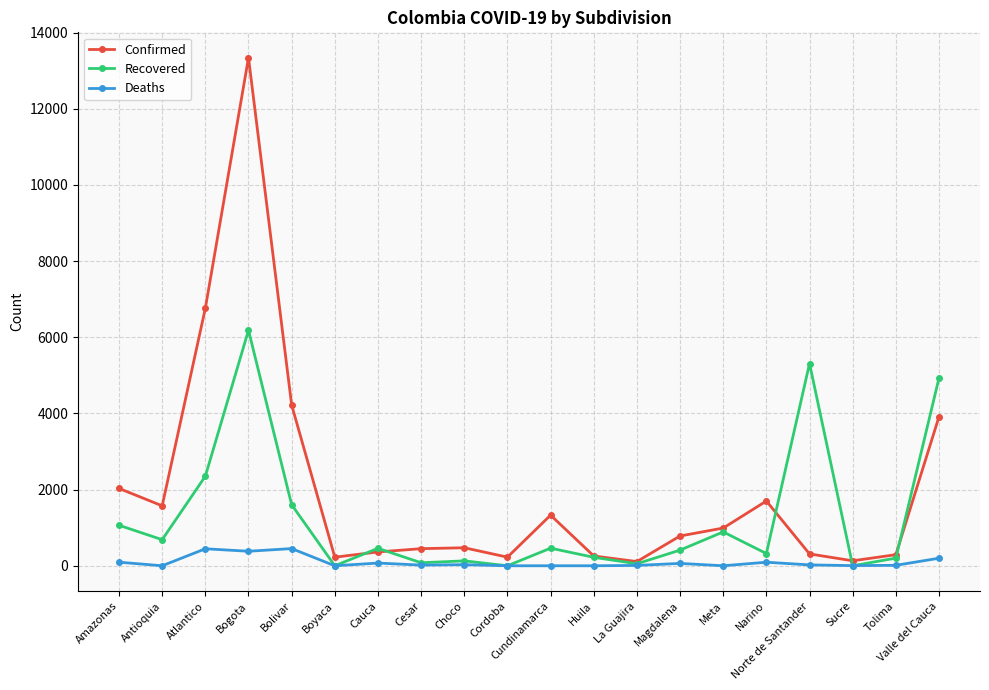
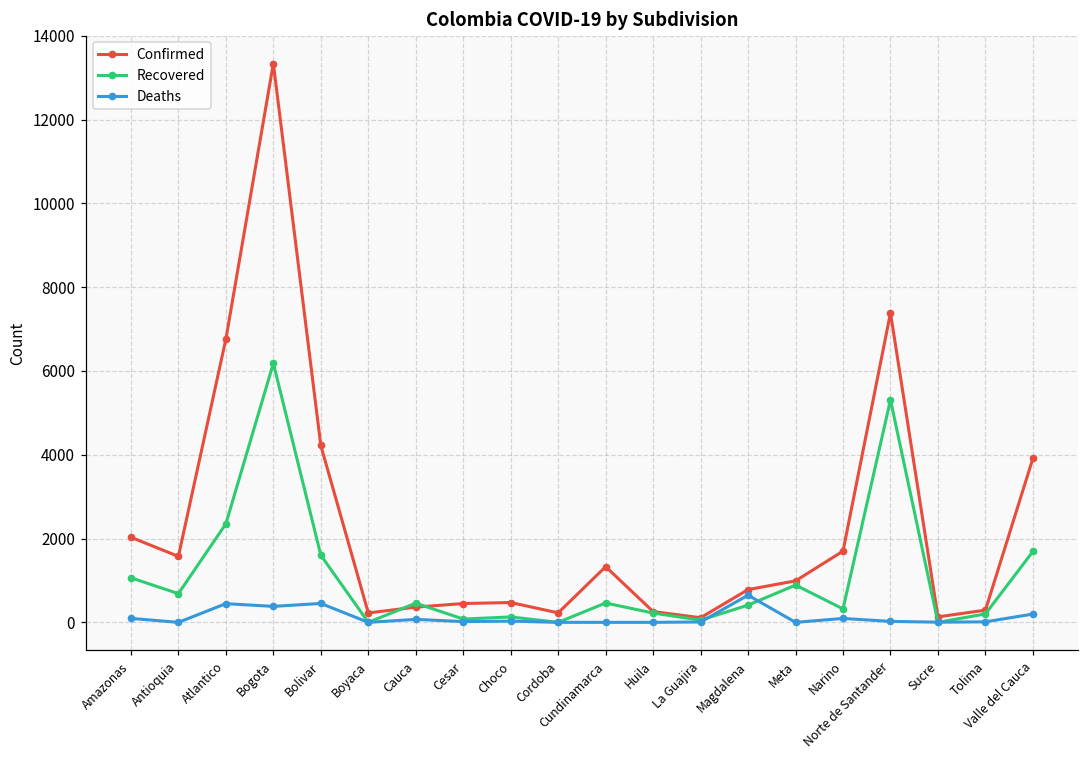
  {
    "Confirmed": {
      "Amazonas": 2000,
      "Antioquia": 1600,
      "Atlantico": 6800,
      "Bogota": 13300,
      "Bolivar": 4200,
      "Boyaca": 200,
      "Cauca": 400,
      "Cesar": 400,
      "Choco": 500,
      "Cordoba": 200,
      "Cundinamarca": 1300,
      "Magdalena": 800,
      "Meta": 1000,
      "Narino": 1700,
-     "Norte de Santander": 300,
+     "Norte de Santander": 7400,
      "Sucre": 100,
      "Tolima": 300,
      "Valle del Cauca": 3900
    },
    "Recovered": {
      "Amazonas": 1100,
      "Antioquia": 700,
      "Atlantico": 2400,
      "Bogota": 6200,
      "Bolivar": 1600,
      "Cauca": 500,
      "Choco": 100,
      "Cundinamarca": 500,
      "Magdalena": 400,
      "Meta": 900,
      "Narino": 300,
      "Norte de Santander": 5300,
      "Tolima": 200,
-     "Valle del Cauca": 4900
+     "Valle del Cauca": 1700
    },
    "Deaths": {
      "Amazonas": 100,
      "Antioquia": 0,
      "Atlantico": 400,
      "Bogota": 400,
      "Bolivar": 500,
      "Cauca": 100,
      "Choco": 0,
      "Cundinamarca": 0,
      "Huila": 0,
-     "Magdalena": 100,
+     "Magdalena": 600,
      "Meta": 0,
      "Narino": 100,
      "Norte de Santander": 0,
      "Tolima": 0,
      "Valle del Cauca": 200
    }
  }
